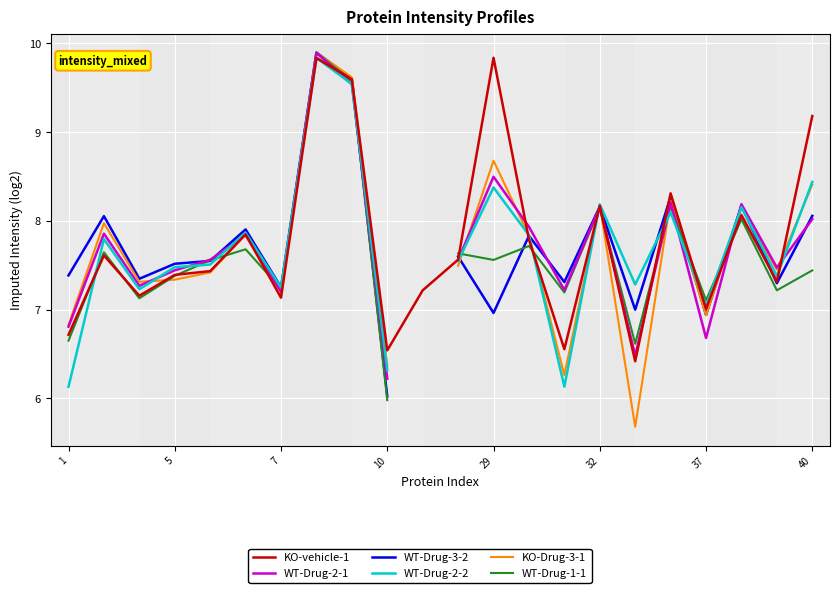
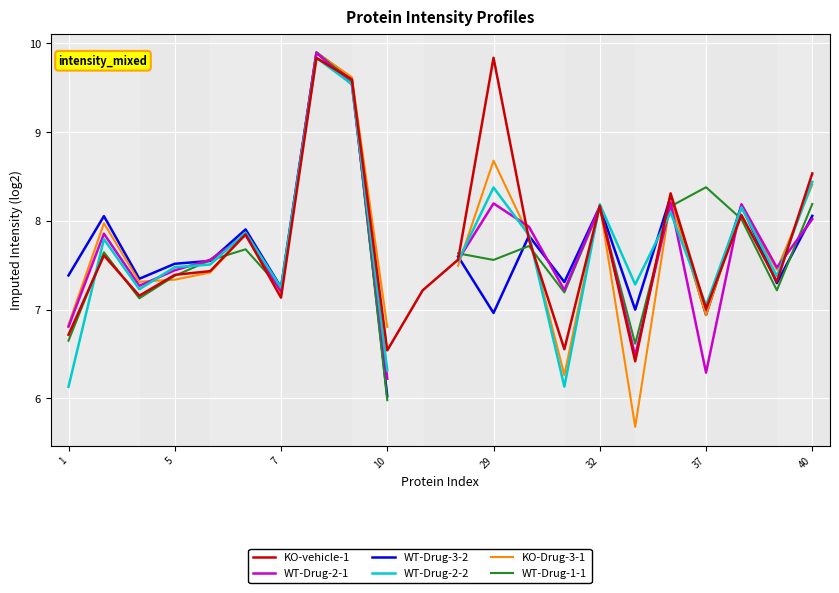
  {
    "KO-vehicle-1": {
      "29": 9.8,
      "37": 7.0,
-     "40": 9.2
+     "40": 8.5
    },
    "WT-Drug-2-1": {
      "10": 6.2,
-     "29": 8.5,
-     "37": 6.7,
+     "29": 8.2,
+     "37": 6.3,
      "40": 8.0
    },
    "WT-Drug-3-2": {
      "10": 6.0,
      "29": 7.0,
      "40": 8.1
    },
    "WT-Drug-2-2": {
      "10": 6.3,
      "29": 8.4,
      "37": 7.0,
      "40": 8.4
    },
    "KO-Drug-3-1": {
-     "10": 6.4,
+     "10": 6.8,
      "29": 8.7,
      "40": 8.4
    },
    "WT-Drug-1-1": {
      "10": 6.0,
      "29": 7.6,
-     "37": 7.1,
-     "40": 7.4
+     "37": 8.4,
+     "40": 8.2
    }
  }
